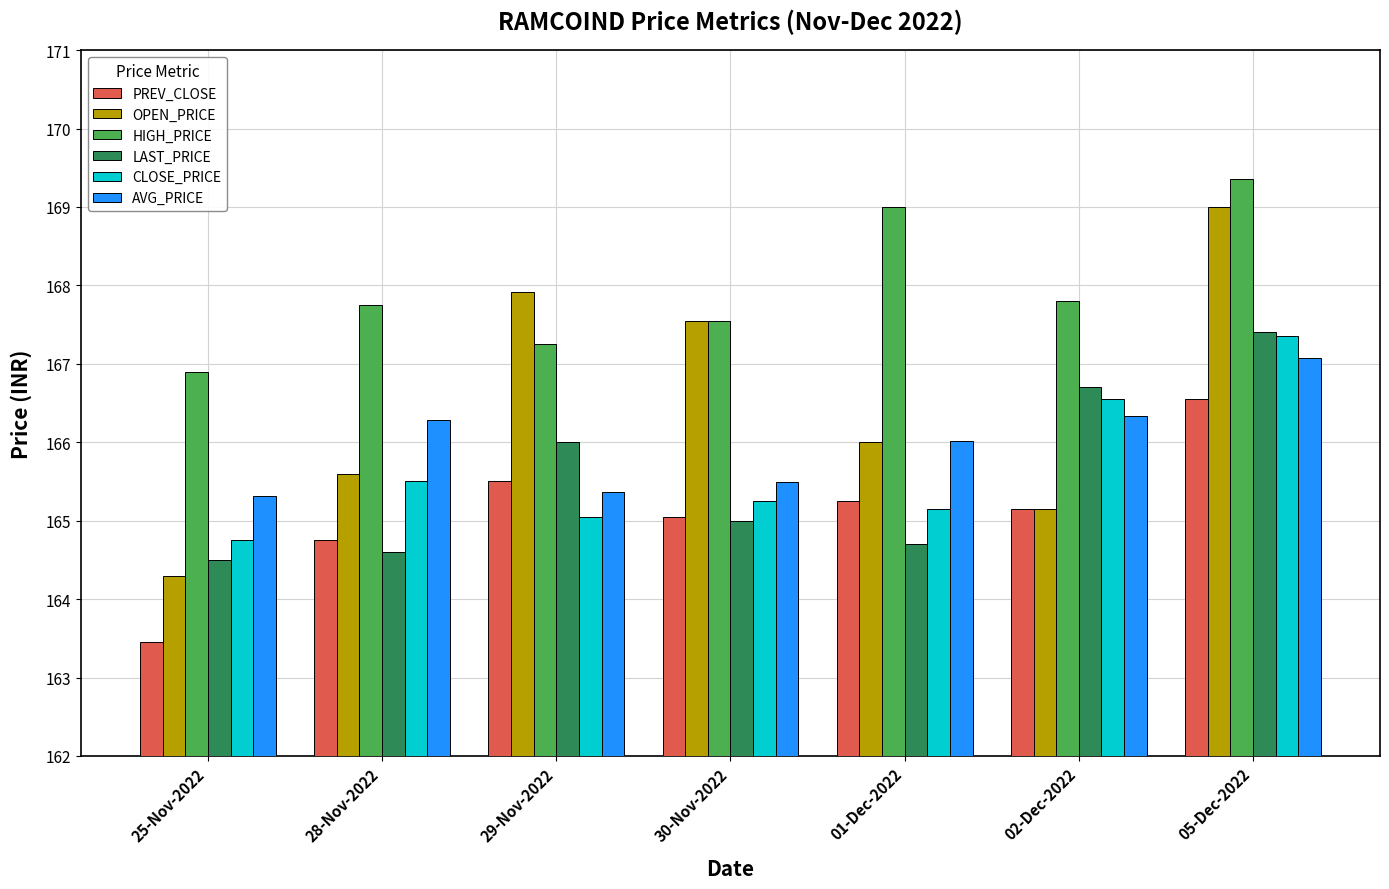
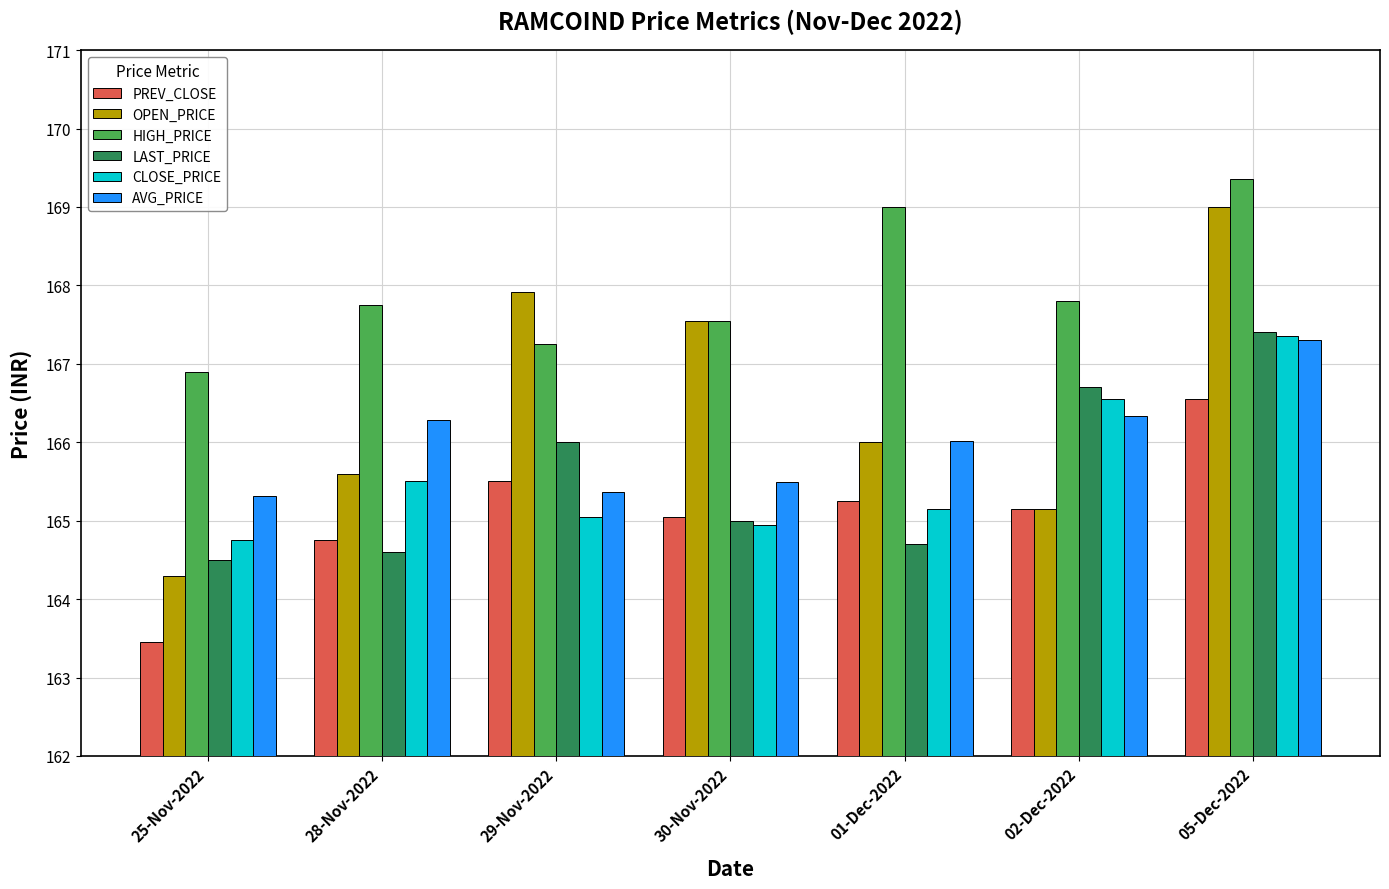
  {
    "PREV_CLOSE": {
      "25-Nov-2022": 163.5,
      "28-Nov-2022": 164.8,
      "29-Nov-2022": 165.5,
      "30-Nov-2022": 165.1,
      "01-Dec-2022": 165.3,
      "02-Dec-2022": 165.2,
      "05-Dec-2022": 166.6
    },
    "OPEN_PRICE": {
      "25-Nov-2022": 164.3,
      "28-Nov-2022": 165.6,
      "29-Nov-2022": 167.9,
      "30-Nov-2022": 167.6,
      "01-Dec-2022": 166.0,
      "02-Dec-2022": 165.2,
      "05-Dec-2022": 169.0
    },
    "CLOSE_PRICE": {
      "25-Nov-2022": 164.8,
      "28-Nov-2022": 165.5,
      "29-Nov-2022": 165.1,
-     "30-Nov-2022": 165.3,
+     "30-Nov-2022": 165.0,
      "01-Dec-2022": 165.2,
      "02-Dec-2022": 166.6,
      "05-Dec-2022": 167.4
    },
    "AVG_PRICE": {
      "25-Nov-2022": 165.3,
      "28-Nov-2022": 166.3,
      "29-Nov-2022": 165.4,
      "30-Nov-2022": 165.5,
      "01-Dec-2022": 166.0,
      "02-Dec-2022": 166.3,
-     "05-Dec-2022": 167.1
+     "05-Dec-2022": 167.3
    }
  }
